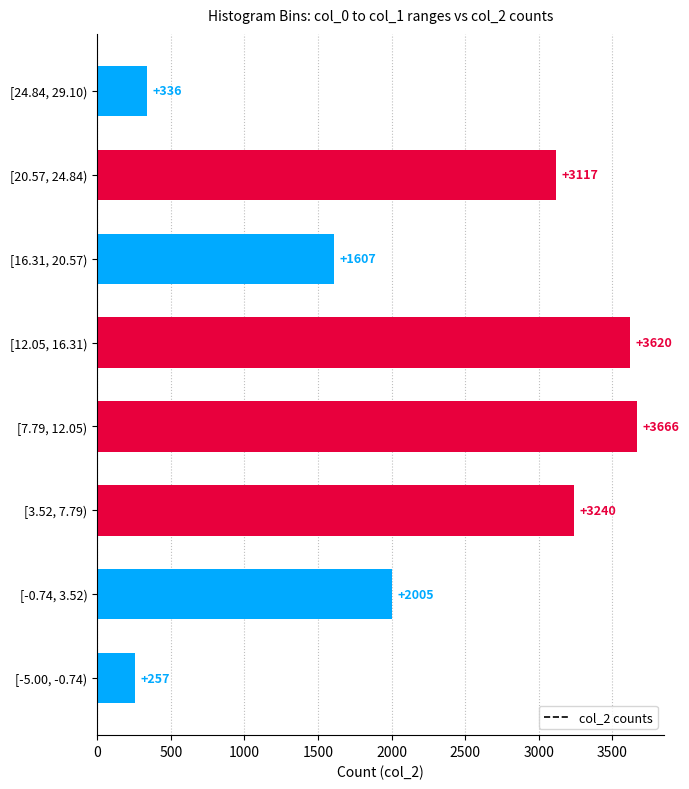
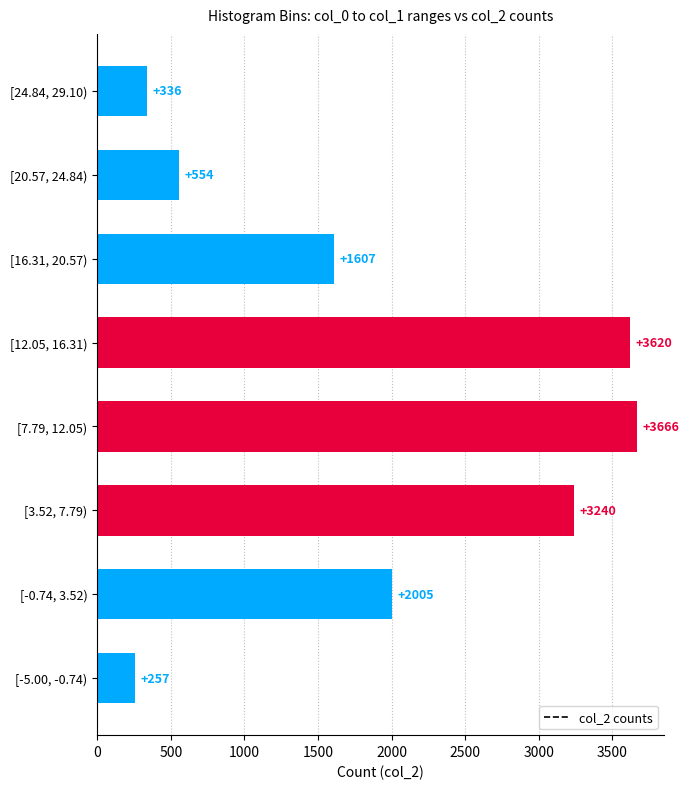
  {
    "[24.84, 29.10)": "+336",
-   "[20.57, 24.84)": "+3117",
+   "[20.57, 24.84)": "+554",
    "[16.31, 20.57)": "+1607",
    "[12.05, 16.31)": "+3620",
    "[7.79, 12.05)": "+3666",
    "[3.52, 7.79)": "+3240",
    "[-0.74, 3.52)": "+2005",
    "[-5.00, -0.74)": "+257"
  }
